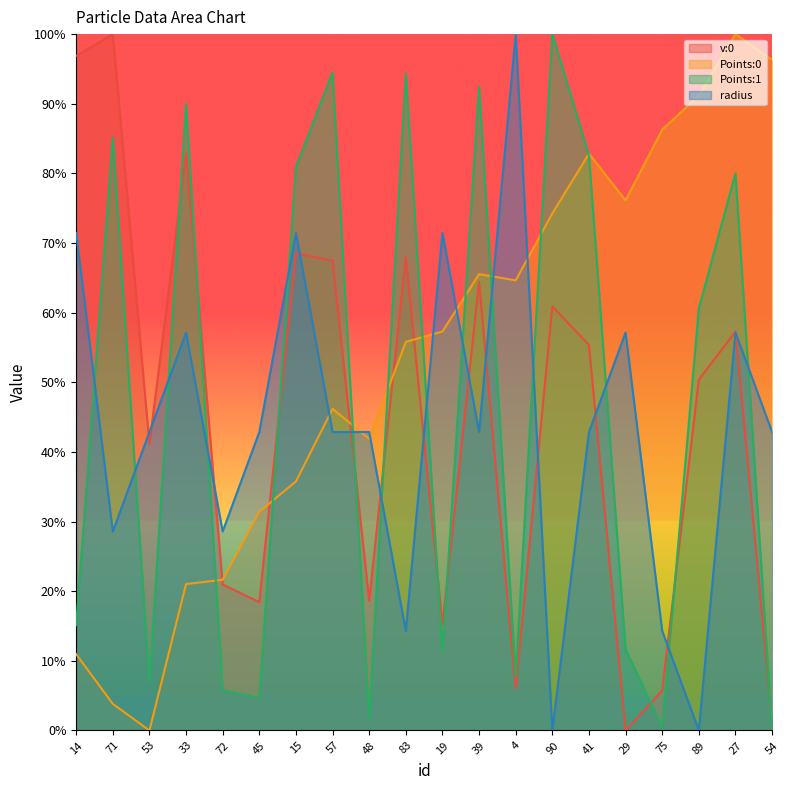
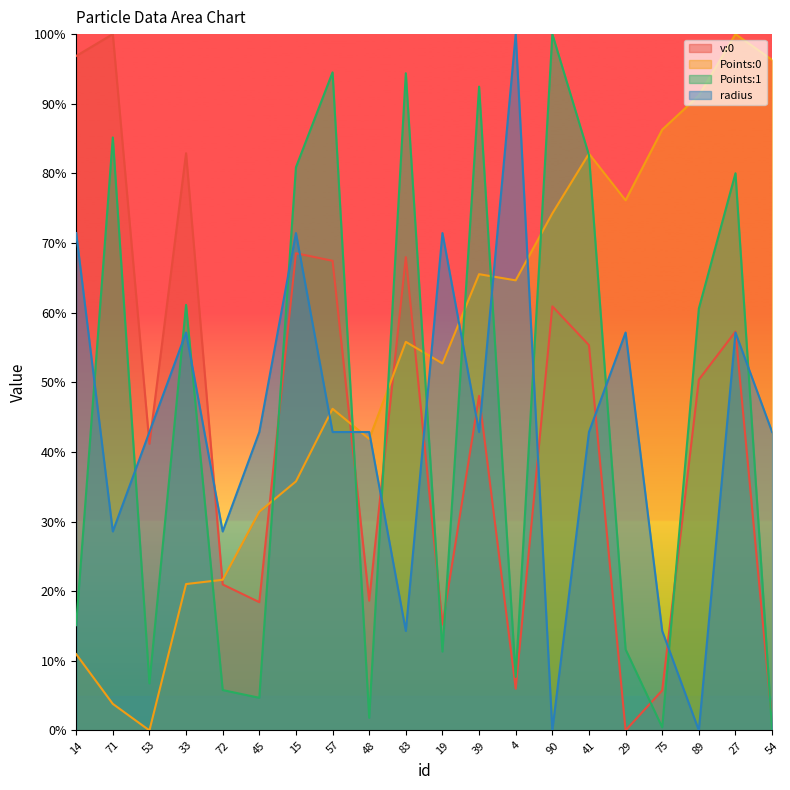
  {
    "v:0": {
      "14": "97%",
      "71": "100%",
      "53": "41%",
      "33": "83%",
      "72": "21%",
      "45": "18%",
      "15": "69%",
      "57": "67%",
      "48": "19%",
      "83": "68%",
      "19": "15%",
-     "39": "64%",
+     "39": "48%",
      "4": "6%",
      "90": "61%",
      "41": "55%",
      "75": "6%",
      "89": "50%"
    },
    "Points:0": {
      "14": "11%",
      "33": "21%",
      "72": "22%",
      "45": "31%",
      "15": "36%",
      "57": "46%",
      "48": "42%",
      "83": "56%",
-     "19": "57%",
+     "19": "53%",
      "39": "66%",
      "4": "65%",
      "90": "74%",
      "29": "76%",
      "75": "86%",
      "27": "100%",
      "54": "96%"
    },
    "Points:1": {
      "14": "15%",
      "71": "85%",
      "53": "7%",
-     "33": "90%",
+     "33": "61%",
      "72": "6%",
      "15": "81%",
      "57": "95%",
      "83": "94%",
      "19": "11%",
      "39": "92%",
      "4": "8%",
      "90": "100%",
      "29": "12%",
      "89": "61%",
      "27": "80%"
    },
    "radius": {
      "14": "71%",
      "71": "29%",
      "53": "43%",
      "33": "57%",
      "72": "29%",
      "45": "43%",
      "15": "71%",
      "57": "43%",
      "48": "43%",
      "83": "14%",
      "19": "71%",
      "39": "43%",
      "4": "100%",
      "41": "43%",
      "29": "57%",
      "75": "14%",
      "54": "43%"
    }
  }
